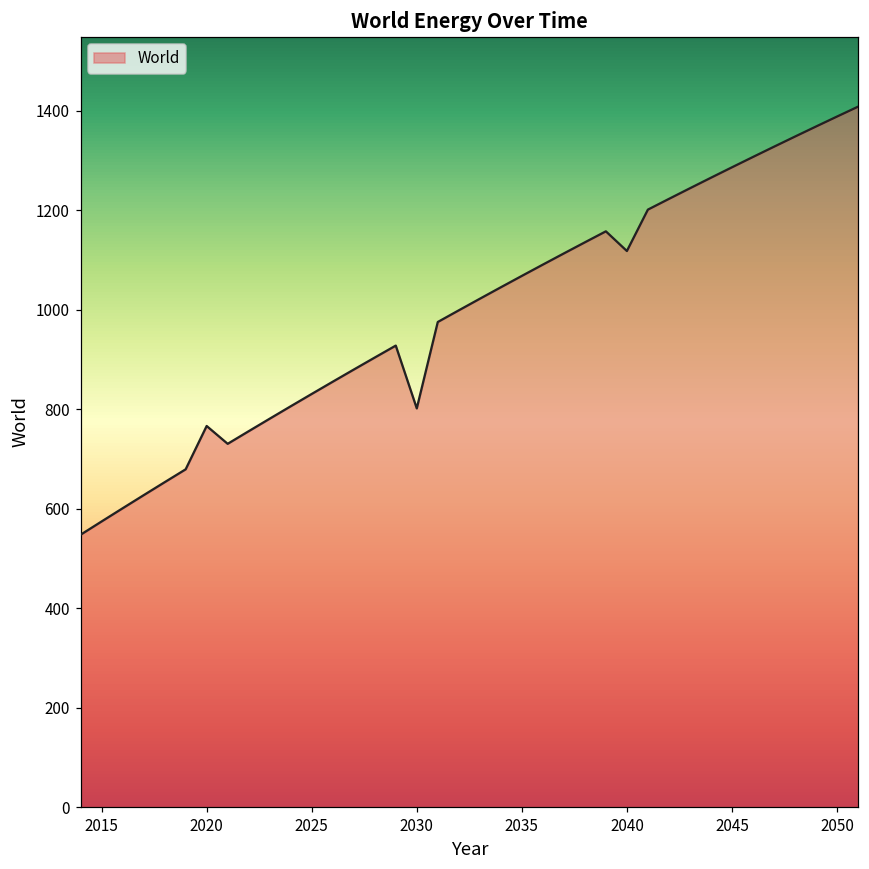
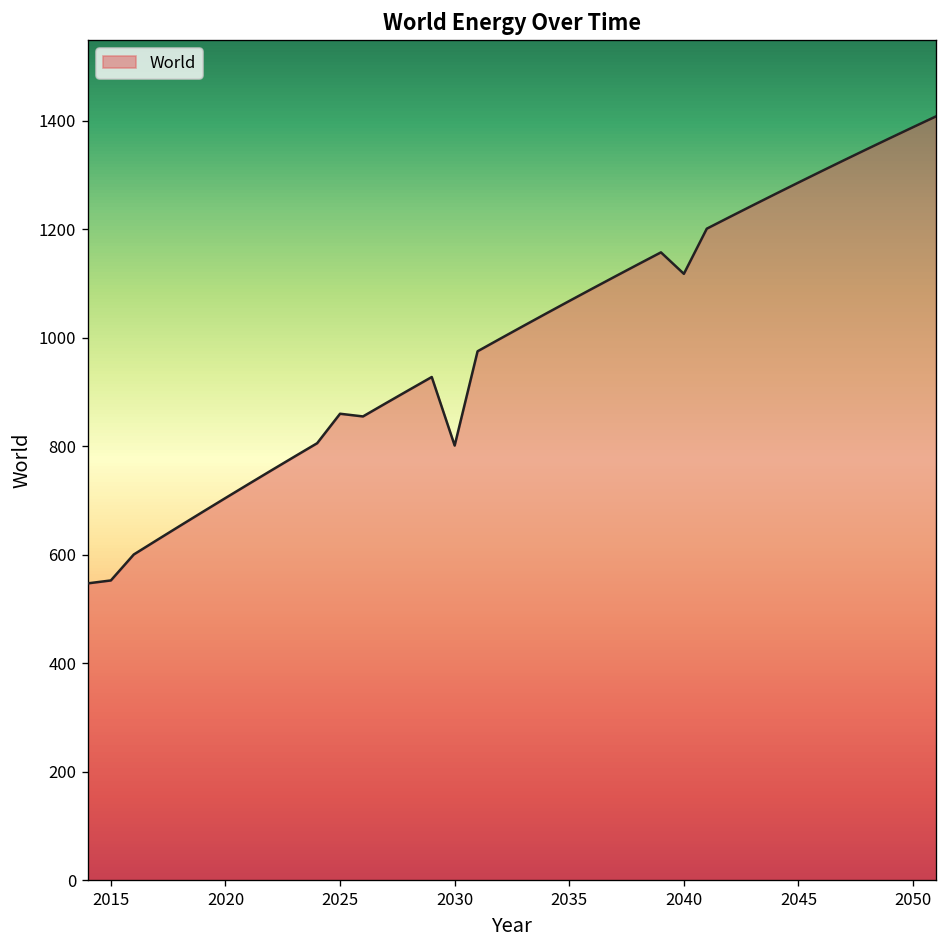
  {
-   "2015": 570,
-   "2020": 770,
-   "2025": 830,
+   "2015": 550,
+   "2020": 700,
+   "2025": 860,
    "2030": 800,
    "2035": 1070,
    "2040": 1120,
    "2045": 1290,
    "2050": 1390
  }
